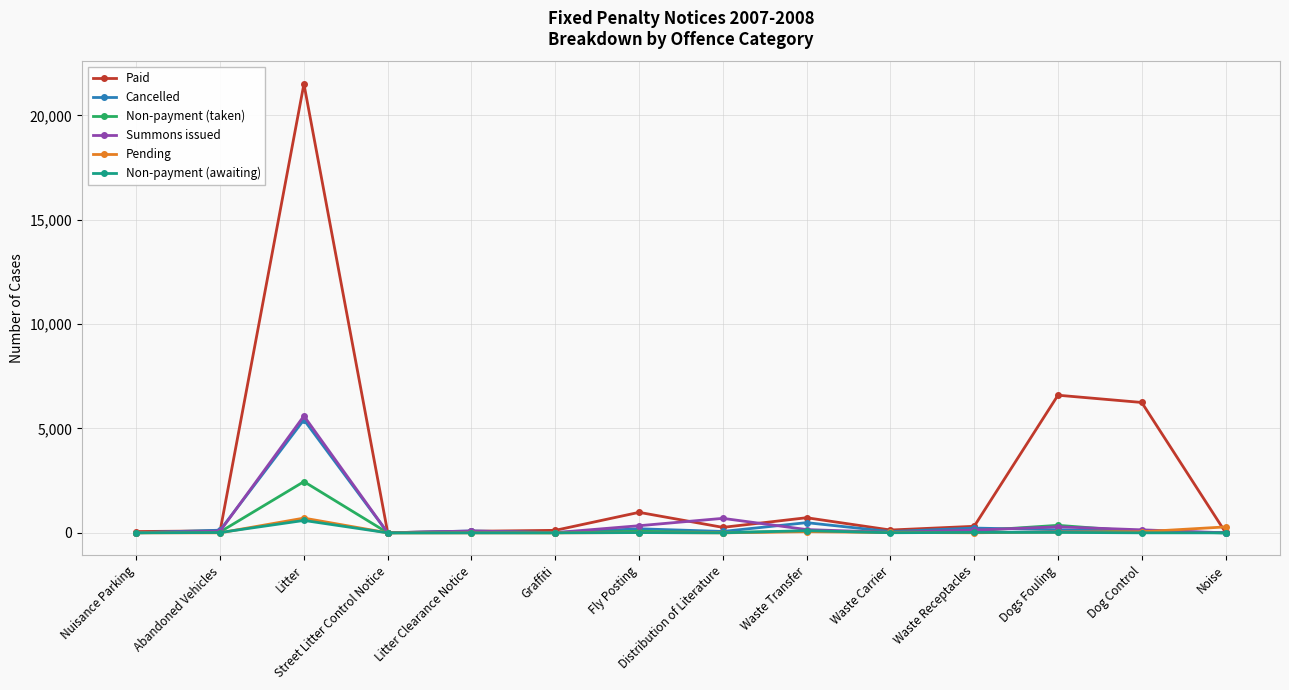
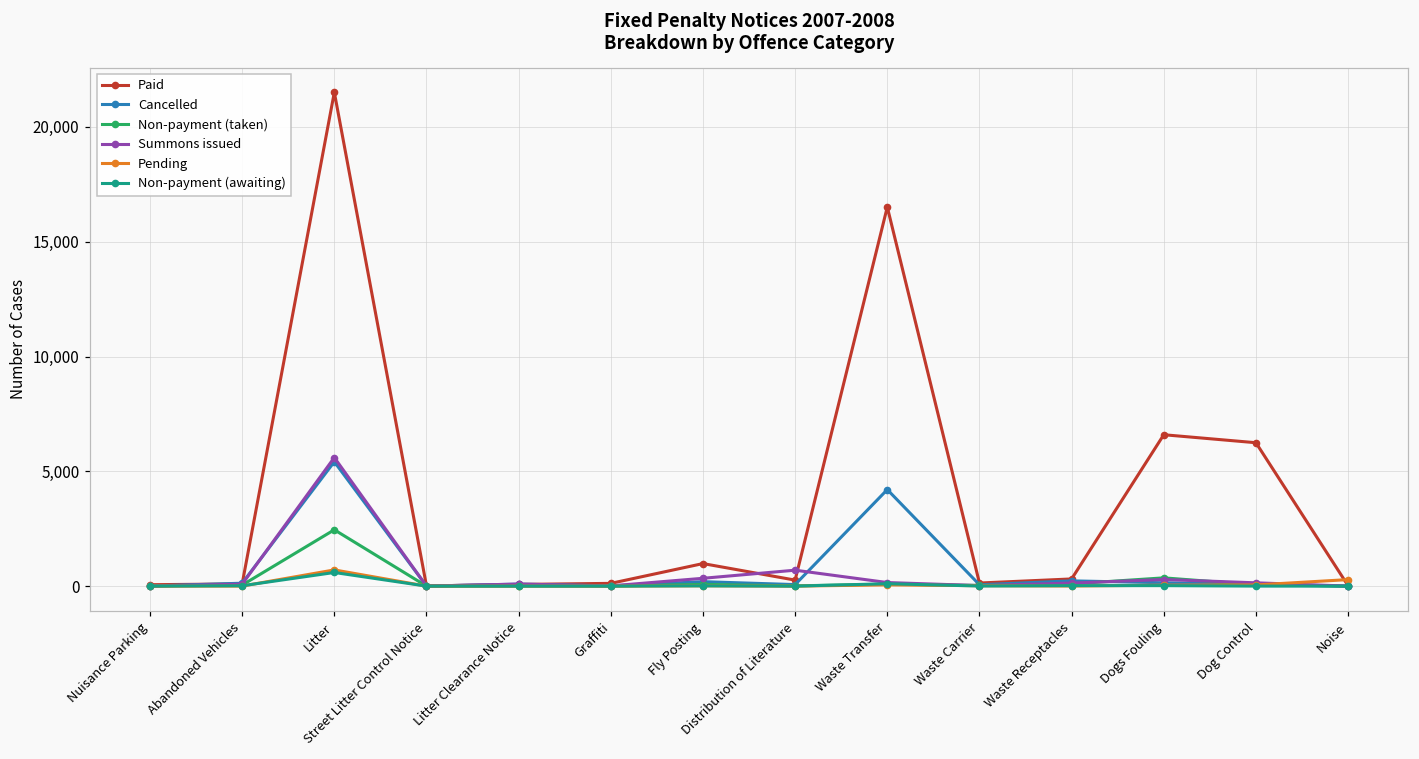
  {
    "Paid": {
      "Litter": "21,500",
      "Fly Posting": "1,000",
      "Distribution of Literature": "300",
-     "Waste Transfer": "700",
+     "Waste Transfer": "16,500",
      "Dogs Fouling": "6,600",
      "Dog Control": "6,200"
    },
    "Cancelled": {
      "Litter": "5,400",
-     "Waste Transfer": "500"
+     "Waste Transfer": "4,200"
    },
    "Summons issued": {
      "Litter": "5,600",
      "Fly Posting": "300",
      "Distribution of Literature": "700"
    },
    "Pending": {
      "Noise": "300"
    }
  }
